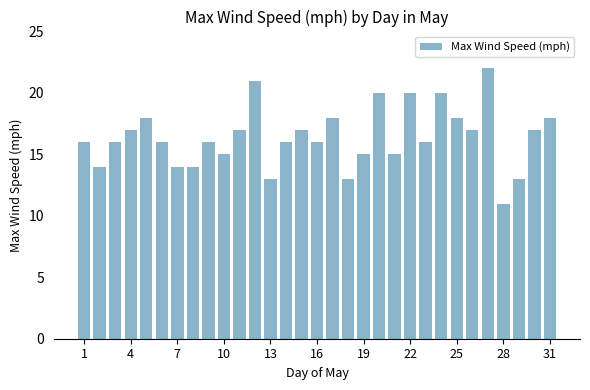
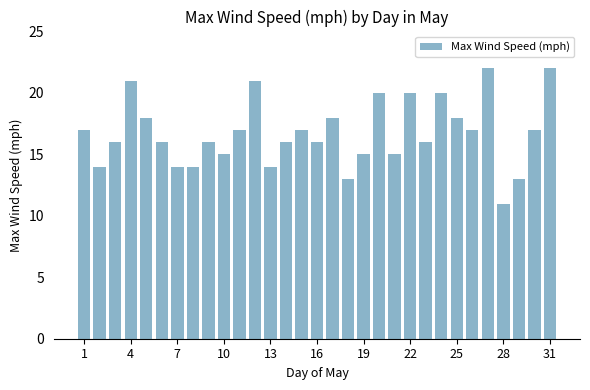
  {
-   "1": 16,
-   "4": 17,
+   "1": 17,
+   "4": 21,
    "7": 14,
    "10": 15,
-   "13": 13,
+   "13": 14,
    "16": 16,
    "19": 15,
    "22": 20,
    "25": 18,
    "28": 11,
-   "31": 18
+   "31": 22
  }
